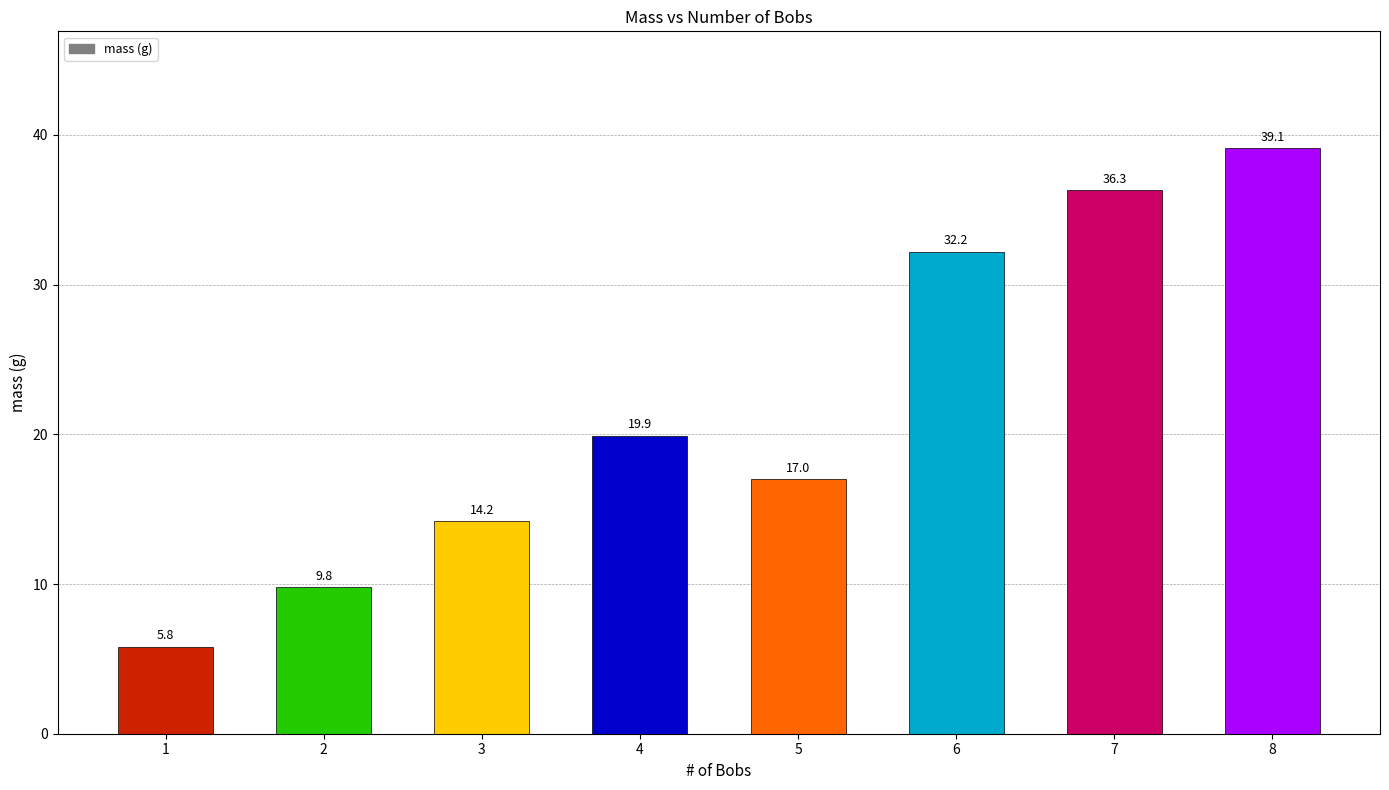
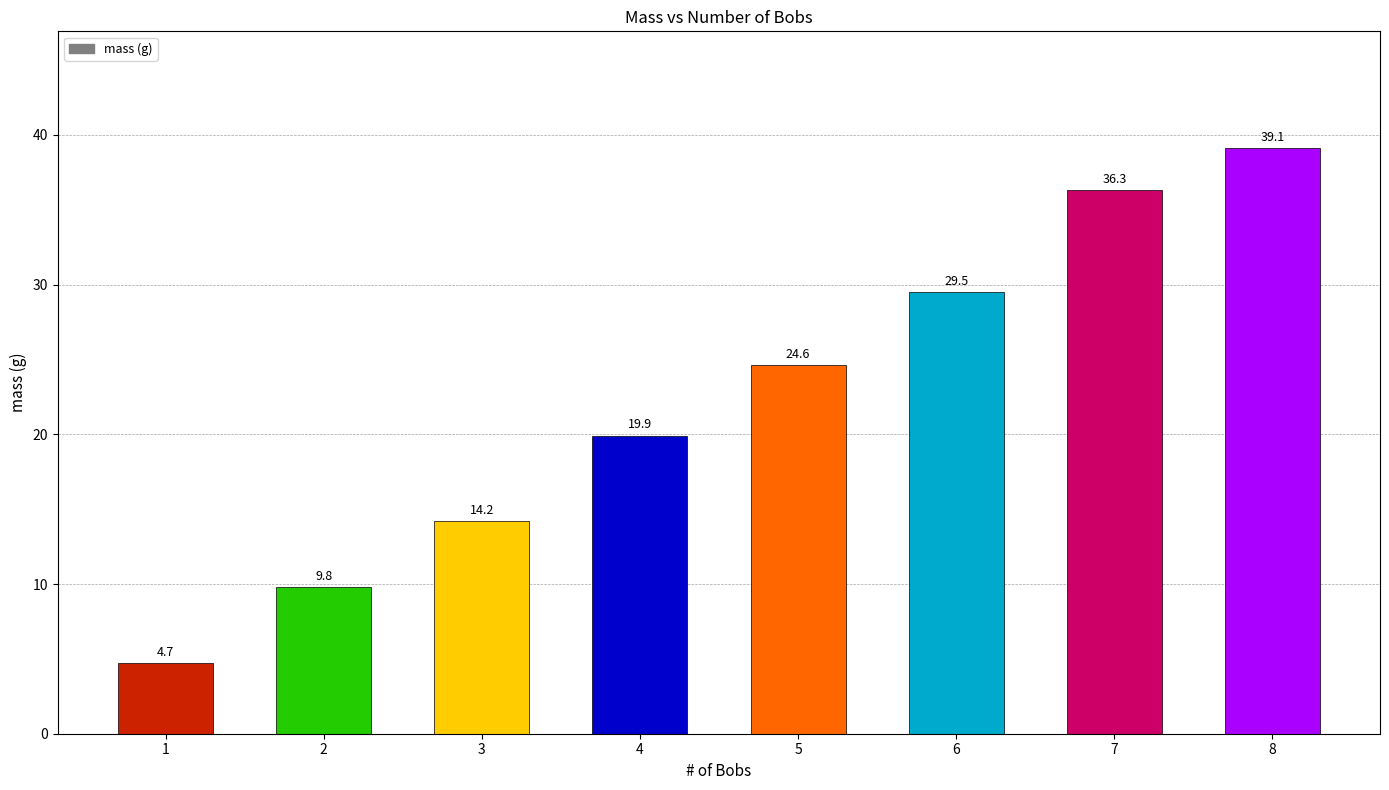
  {
-   "1": 5.8,
+   "1": 4.7,
    "2": 9.8,
    "3": 14.2,
    "4": 19.9,
-   "5": 17.0,
-   "6": 32.2,
+   "5": 24.6,
+   "6": 29.5,
    "7": 36.3,
    "8": 39.1
  }
